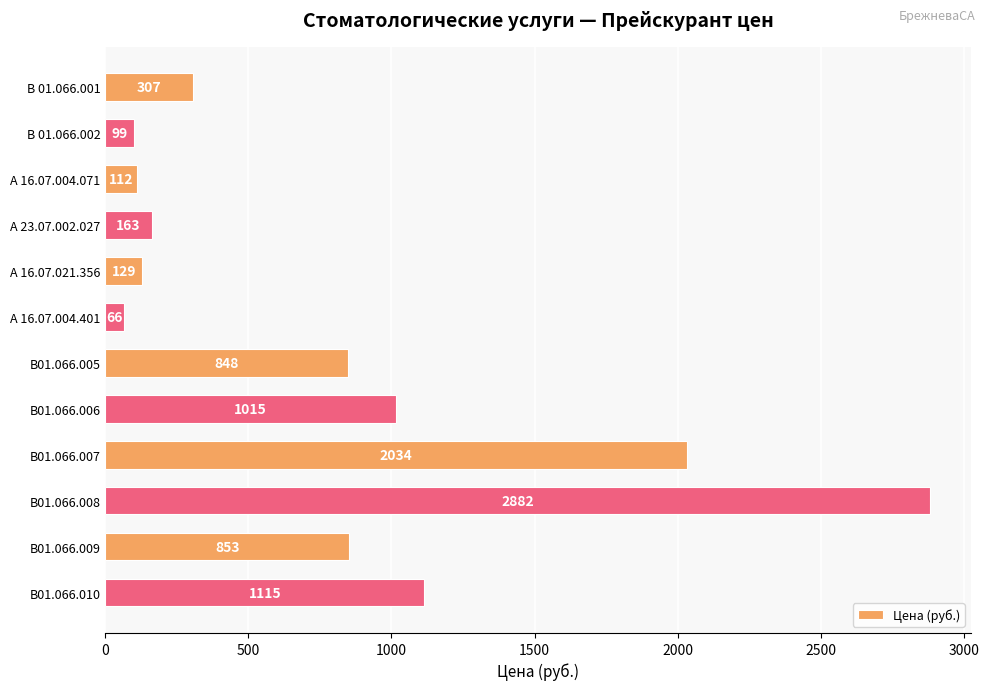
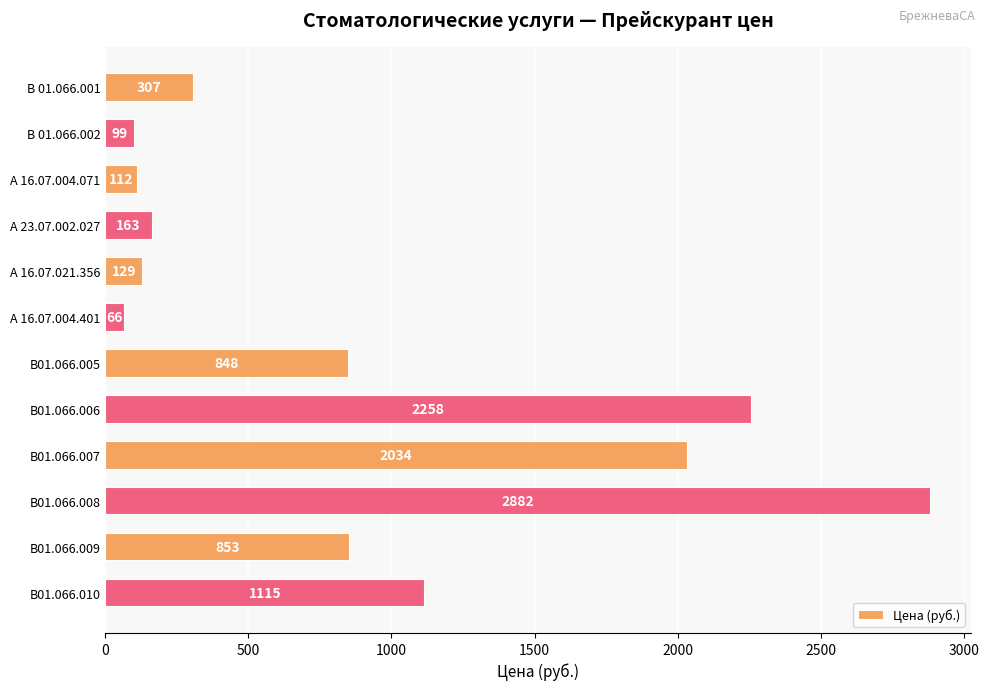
  {
    "В 01.066.001": 307,
    "В 01.066.002": 99,
    "А 16.07.004.071": 112,
    "А 23.07.002.027": 163,
    "А 16.07.021.356": 129,
    "А 16.07.004.401": 66,
    "В01.066.005": 848,
-   "В01.066.006": 1015,
+   "В01.066.006": 2258,
    "В01.066.007": 2034,
    "В01.066.008": 2882,
    "В01.066.009": 853,
    "В01.066.010": 1115
  }
